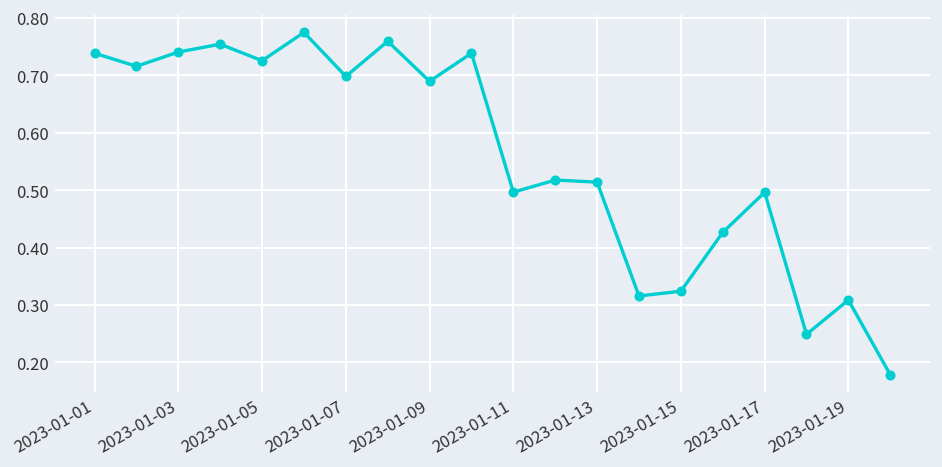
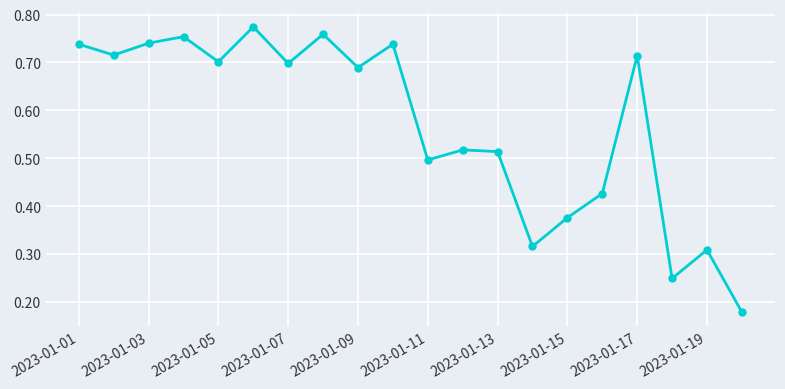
  {
    "2023-01-01": 0.74,
    "2023-01-03": 0.74,
-   "2023-01-05": 0.73,
+   "2023-01-05": 0.70,
    "2023-01-07": 0.70,
    "2023-01-09": 0.69,
    "2023-01-11": 0.50,
    "2023-01-13": 0.51,
-   "2023-01-15": 0.32,
-   "2023-01-17": 0.50,
+   "2023-01-15": 0.38,
+   "2023-01-17": 0.71,
    "2023-01-19": 0.31
  }
